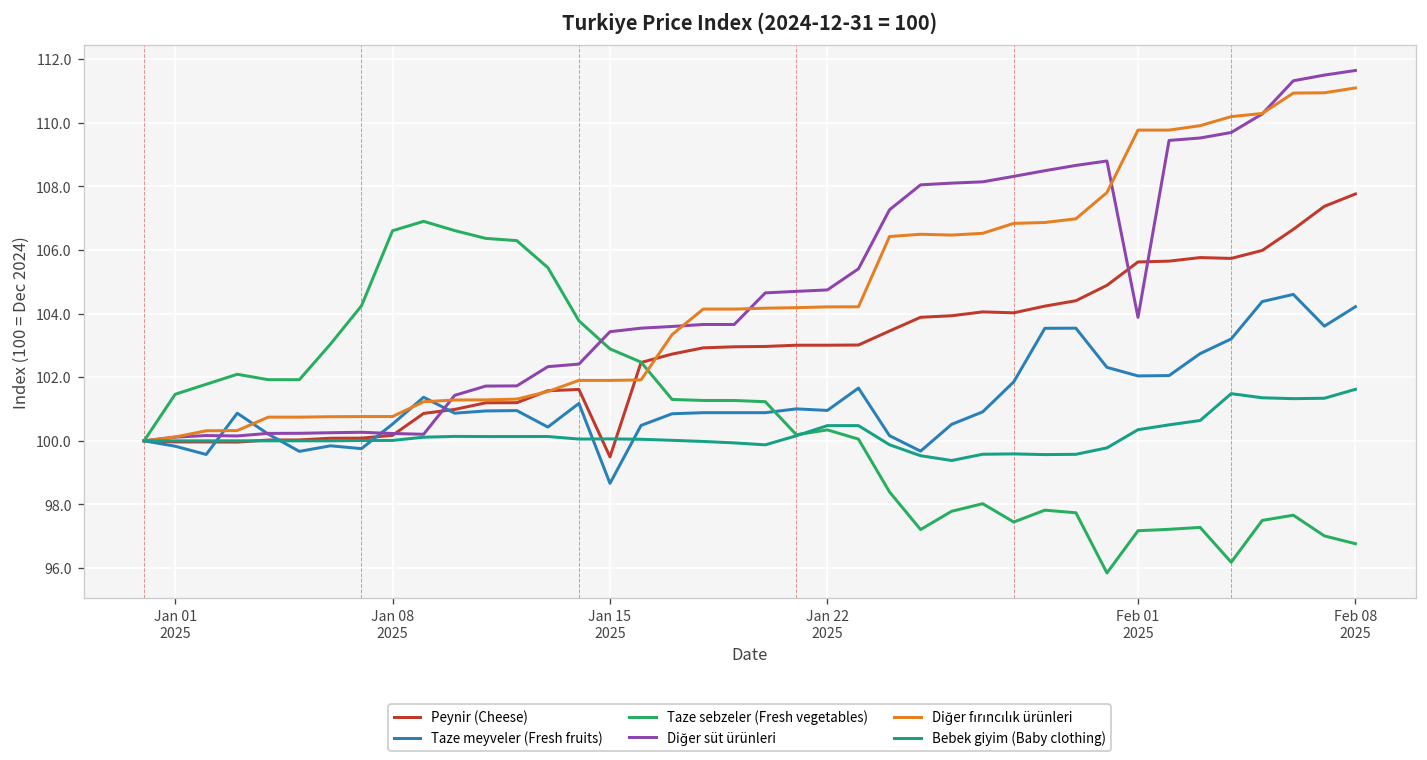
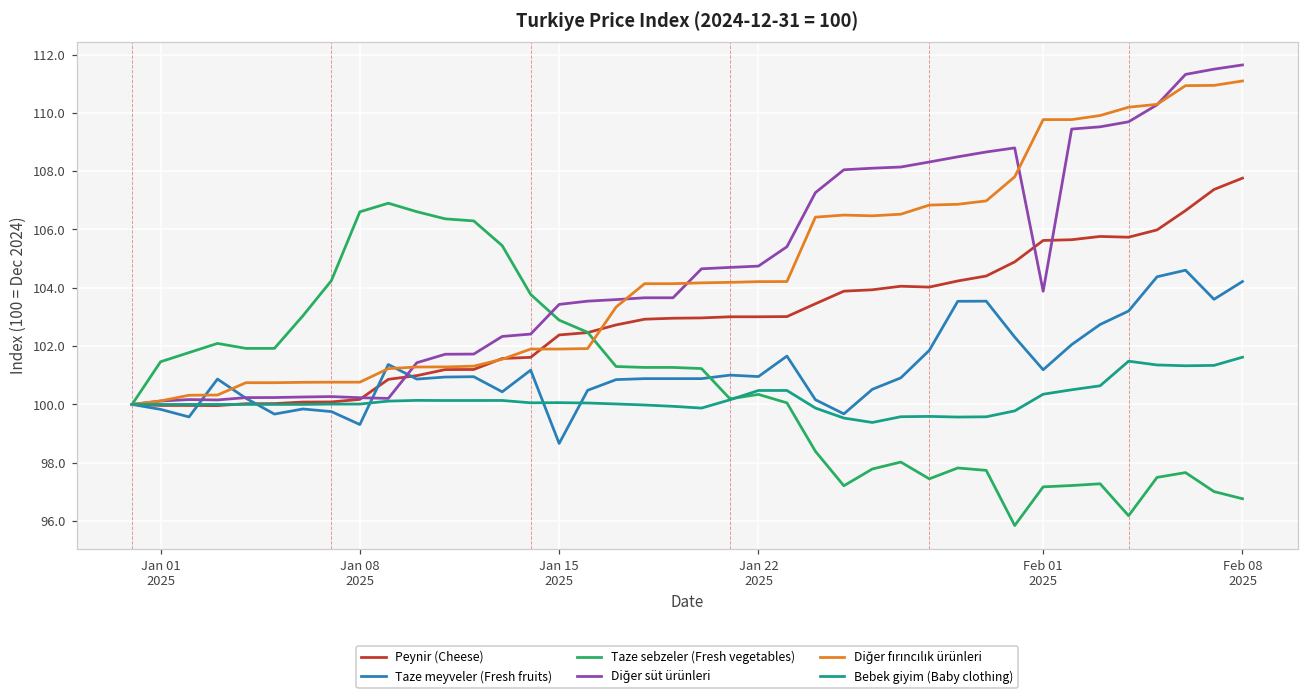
  {
    "Peynir (Cheese)": {
-     "Jan 15 2025": 99.5,
+     "Jan 15 2025": 102.4,
      "Jan 22 2025": 103.0,
      "Feb 01 2025": 105.6,
      "Feb 08 2025": 107.8
    },
    "Taze meyveler (Fresh fruits)": {
      "Jan 01 2025": 99.8,
-     "Jan 08 2025": 100.5,
+     "Jan 08 2025": 99.3,
      "Jan 15 2025": 98.7,
      "Jan 22 2025": 101.0,
-     "Feb 01 2025": 102.0,
+     "Feb 01 2025": 101.2,
      "Feb 08 2025": 104.2
    },
    "Diğer süt ürünleri": {
      "Jan 15 2025": 103.4,
      "Jan 22 2025": 104.7,
      "Feb 01 2025": 103.9,
      "Feb 08 2025": 111.6
    },
    "Diğer fırıncılık ürünleri": {
      "Jan 08 2025": 100.8,
      "Jan 15 2025": 101.9,
      "Jan 22 2025": 104.2,
      "Feb 01 2025": 109.8,
      "Feb 08 2025": 111.1
    }
  }
